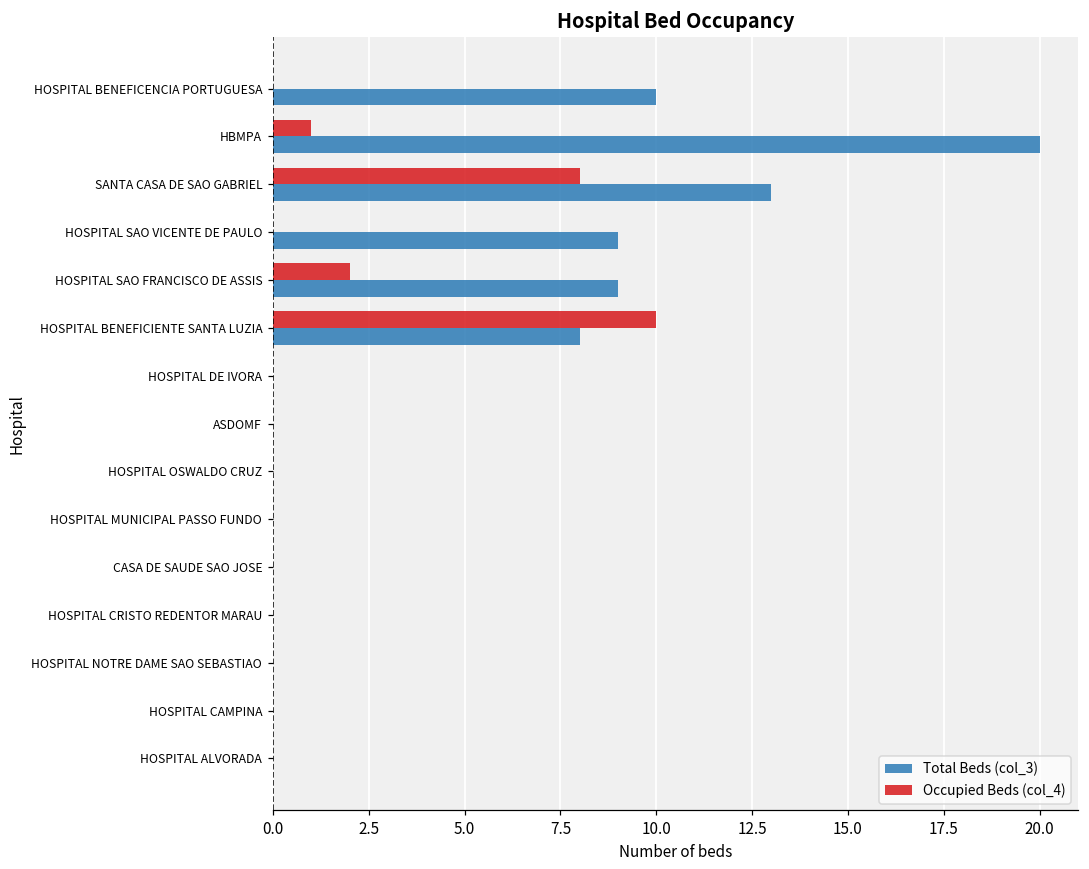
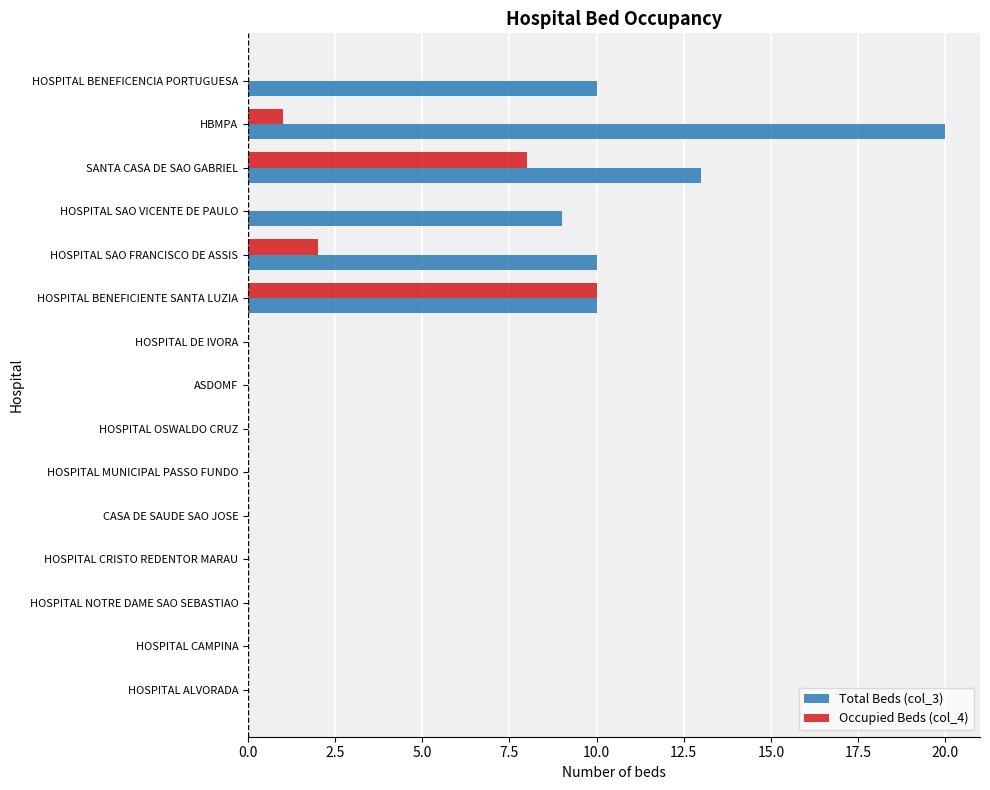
  {
    "Total Beds (col_3)": {
      "HOSPITAL BENEFICENCIA PORTUGUESA": 10,
      "HBMPA": 20,
      "SANTA CASA DE SAO GABRIEL": 13,
      "HOSPITAL SAO VICENTE DE PAULO": 9,
-     "HOSPITAL SAO FRANCISCO DE ASSIS": 9,
-     "HOSPITAL BENEFICIENTE SANTA LUZIA": 8,
+     "HOSPITAL SAO FRANCISCO DE ASSIS": 10,
+     "HOSPITAL BENEFICIENTE SANTA LUZIA": 10,
      "HOSPITAL DE IVORA": 0,
      "ASDOMF": 0,
      "HOSPITAL OSWALDO CRUZ": 0,
      "HOSPITAL MUNICIPAL PASSO FUNDO": 0,
      "CASA DE SAUDE SAO JOSE": 0,
      "HOSPITAL CRISTO REDENTOR MARAU": 0,
      "HOSPITAL NOTRE DAME SAO SEBASTIAO": 0,
      "HOSPITAL CAMPINA": 0,
      "HOSPITAL ALVORADA": 0
    },
    "Occupied Beds (col_4)": {
      "HOSPITAL BENEFICENCIA PORTUGUESA": 0,
      "HBMPA": 1,
      "SANTA CASA DE SAO GABRIEL": 8,
      "HOSPITAL SAO VICENTE DE PAULO": 0,
      "HOSPITAL SAO FRANCISCO DE ASSIS": 2,
      "HOSPITAL BENEFICIENTE SANTA LUZIA": 10,
      "HOSPITAL DE IVORA": 0,
      "ASDOMF": 0,
      "HOSPITAL OSWALDO CRUZ": 0,
      "HOSPITAL MUNICIPAL PASSO FUNDO": 0,
      "CASA DE SAUDE SAO JOSE": 0,
      "HOSPITAL CRISTO REDENTOR MARAU": 0,
      "HOSPITAL NOTRE DAME SAO SEBASTIAO": 0,
      "HOSPITAL CAMPINA": 0,
      "HOSPITAL ALVORADA": 0
    }
  }
